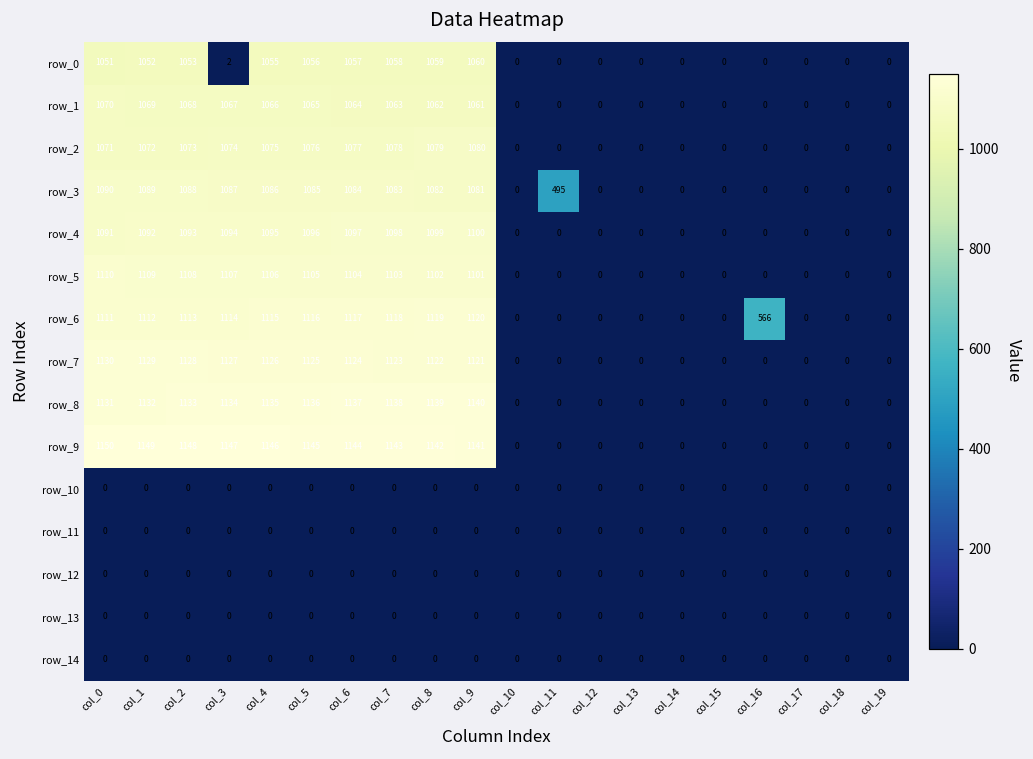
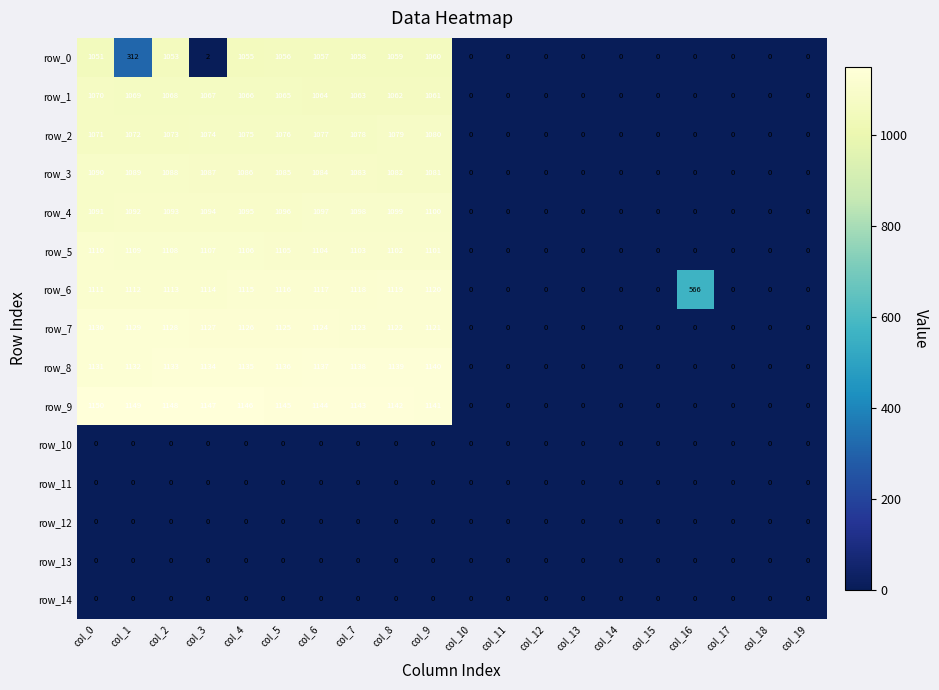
  {
    "row_0": {
      "col_0": 1051,
-     "col_1": 1052,
+     "col_1": 312,
      "col_2": 1053,
      "col_3": 2,
      "col_4": 1055,
      "col_5": 1056,
      "col_6": 1057,
      "col_7": 1058,
      "col_8": 1059,
      "col_9": 1060,
      "col_10": 0,
      "col_11": 0,
      "col_12": 0,
      "col_13": 0,
      "col_14": 0,
      "col_15": 0,
      "col_16": 0,
      "col_17": 0,
      "col_18": 0,
      "col_19": 0
    },
    "row_3": {
      "col_0": 1090,
      "col_1": 1089,
      "col_2": 1088,
      "col_3": 1087,
      "col_4": 1086,
      "col_5": 1085,
      "col_6": 1084,
      "col_7": 1083,
      "col_8": 1082,
      "col_9": 1081,
      "col_10": 0,
-     "col_11": 495,
+     "col_11": 0,
      "col_12": 0,
      "col_13": 0,
      "col_14": 0,
      "col_15": 0,
      "col_16": 0,
      "col_17": 0,
      "col_18": 0,
      "col_19": 0
    }
  }
